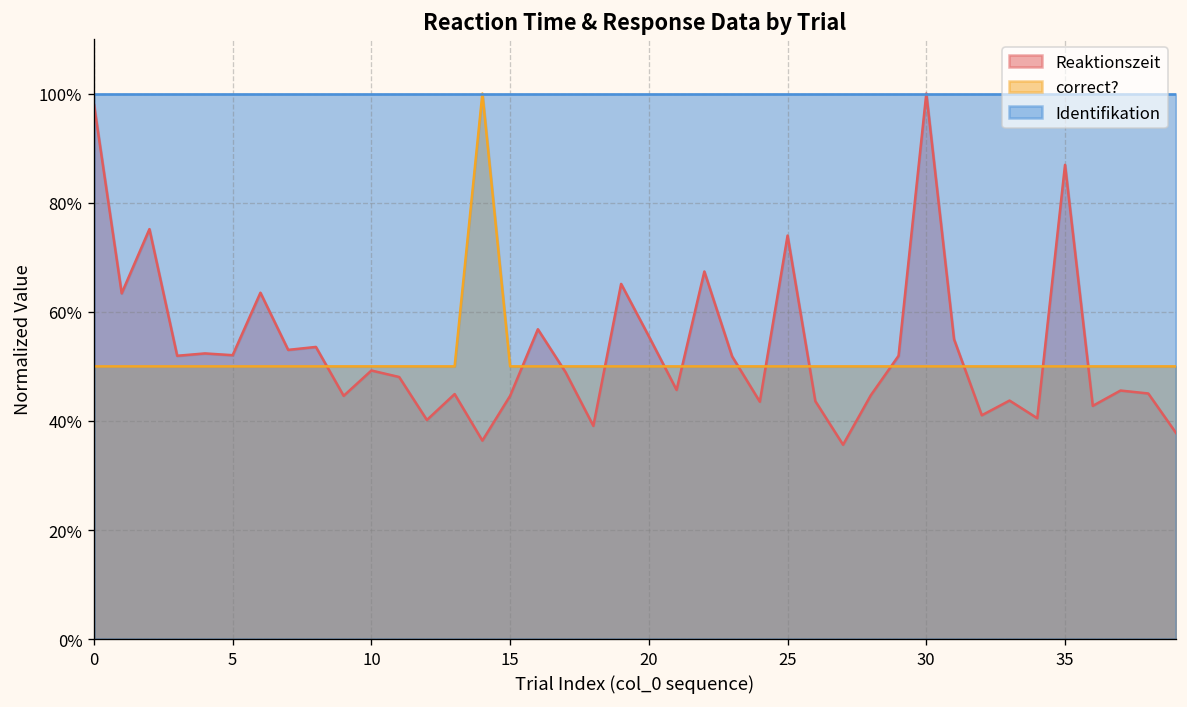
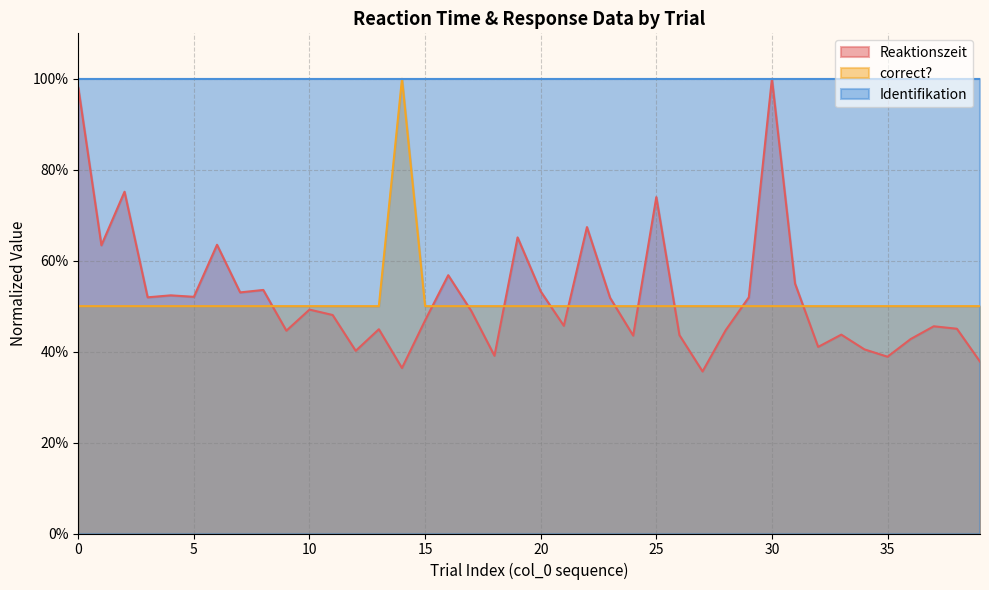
  {
    "Reaktionszeit": {
      "0": "98%",
      "5": "52%",
      "10": "49%",
-     "15": "45%",
-     "20": "56%",
+     "15": "47%",
+     "20": "53%",
      "25": "74%",
-     "35": "87%"
+     "35": "39%"
    },
    "correct?": {
      "0": "50%",
      "5": "50%",
      "10": "50%",
      "15": "50%",
      "20": "50%",
      "25": "50%",
      "30": "50%",
      "35": "50%"
    },
    "Identifikation": {
      "0": "100%",
      "5": "100%",
      "10": "100%",
      "15": "100%",
      "20": "100%",
      "25": "100%"
    }
  }
